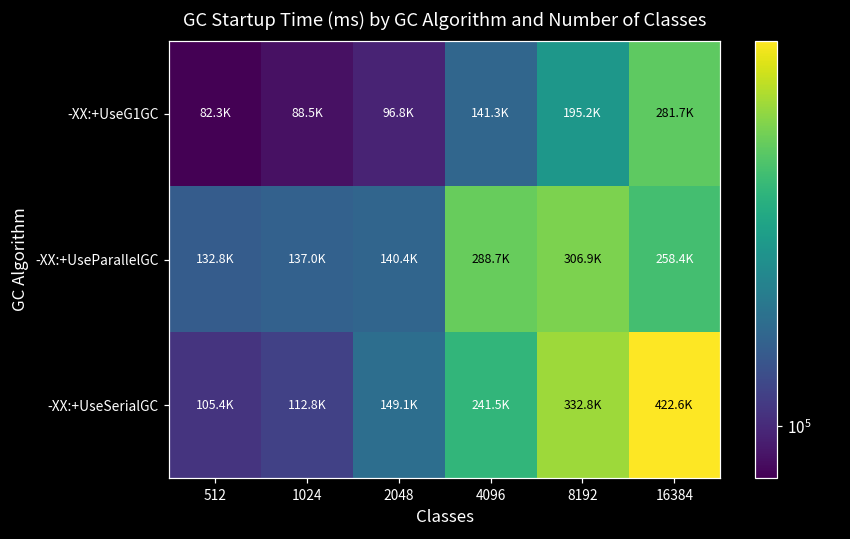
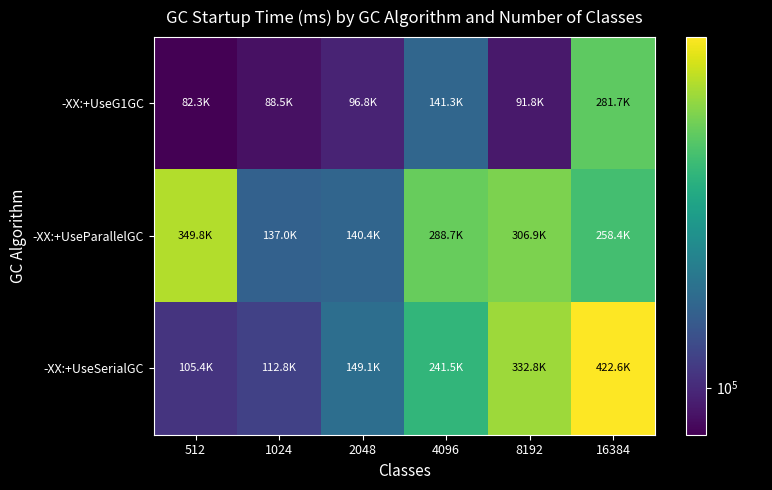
  {
    "-XX:+UseG1GC": {
      "512": "82.3K",
      "1024": "88.5K",
      "2048": "96.8K",
      "4096": "141.3K",
-     "8192": "195.2K",
+     "8192": "91.8K",
      "16384": "281.7K"
    },
    "-XX:+UseParallelGC": {
-     "512": "132.8K",
+     "512": "349.8K",
      "1024": "137.0K",
      "2048": "140.4K",
      "4096": "288.7K",
      "8192": "306.9K",
      "16384": "258.4K"
    },
    "-XX:+UseSerialGC": {
      "512": "105.4K",
      "1024": "112.8K",
      "2048": "149.1K",
      "4096": "241.5K",
      "8192": "332.8K",
      "16384": "422.6K"
    }
  }
